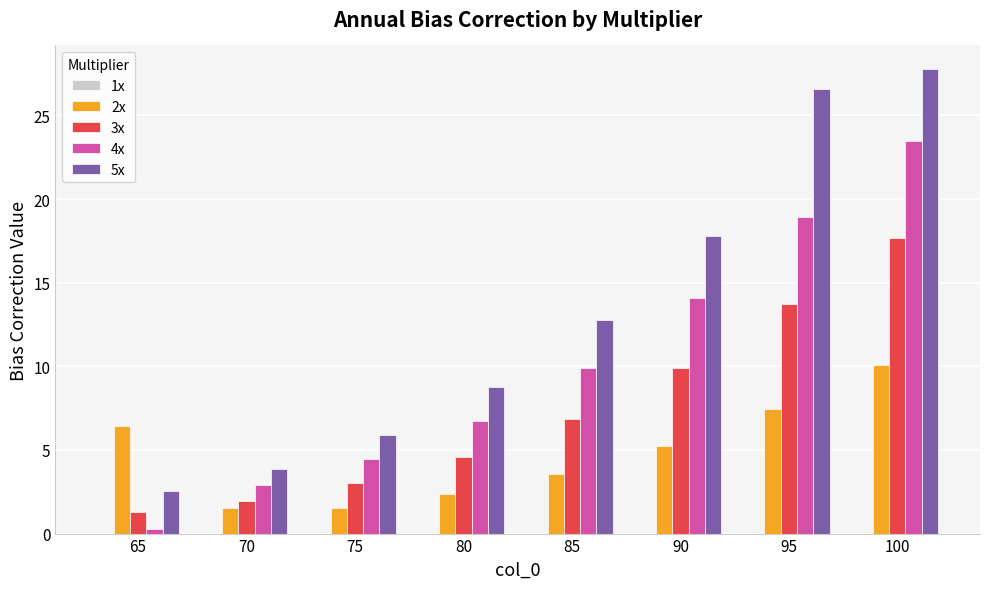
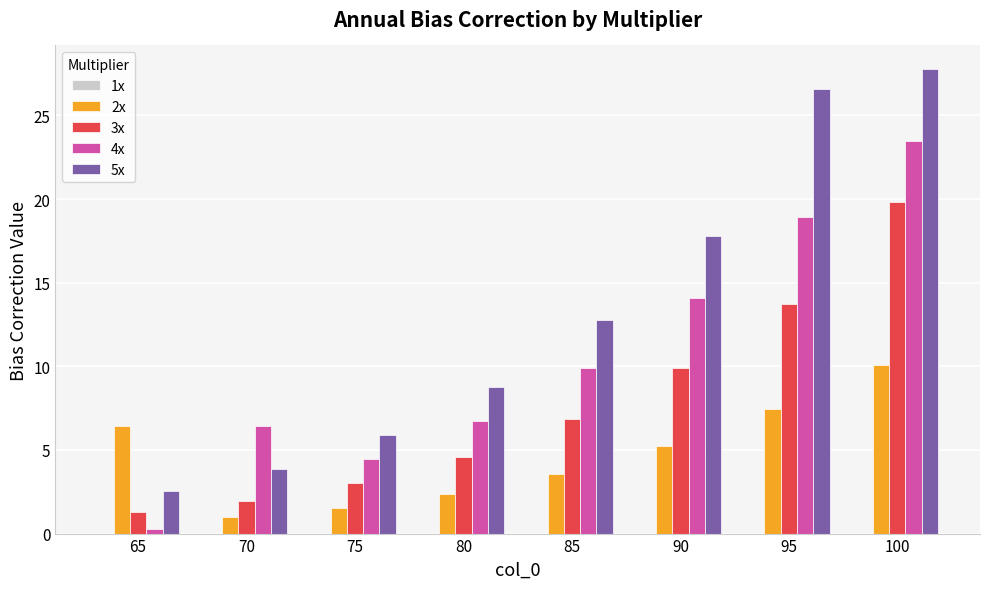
  {
    "1x": {
      "65": 0.0,
      "70": 0.0,
      "75": 0.0,
      "80": 0.0,
      "85": 0.0,
      "90": 0.0,
      "95": 0.0,
      "100": 0.0
    },
    "2x": {
      "65": 6.4,
-     "70": 1.5,
+     "70": 1.0,
      "75": 1.5,
      "80": 2.4,
      "85": 3.5,
      "90": 5.2,
      "95": 7.5,
      "100": 10.1
    },
    "3x": {
      "65": 1.3,
      "70": 2.0,
      "75": 3.0,
      "80": 4.6,
      "85": 6.8,
      "90": 9.9,
      "95": 13.7,
-     "100": 17.7
+     "100": 19.8
    },
    "4x": {
      "65": 0.3,
-     "70": 2.9,
+     "70": 6.4,
      "75": 4.5,
      "80": 6.7,
      "85": 9.9,
      "90": 14.1,
      "95": 18.9,
      "100": 23.4
    },
    "5x": {
      "65": 2.5,
      "70": 3.9,
      "75": 5.9,
      "80": 8.8,
      "85": 12.8,
      "90": 17.8,
      "95": 26.6,
      "100": 27.8
    }
  }
